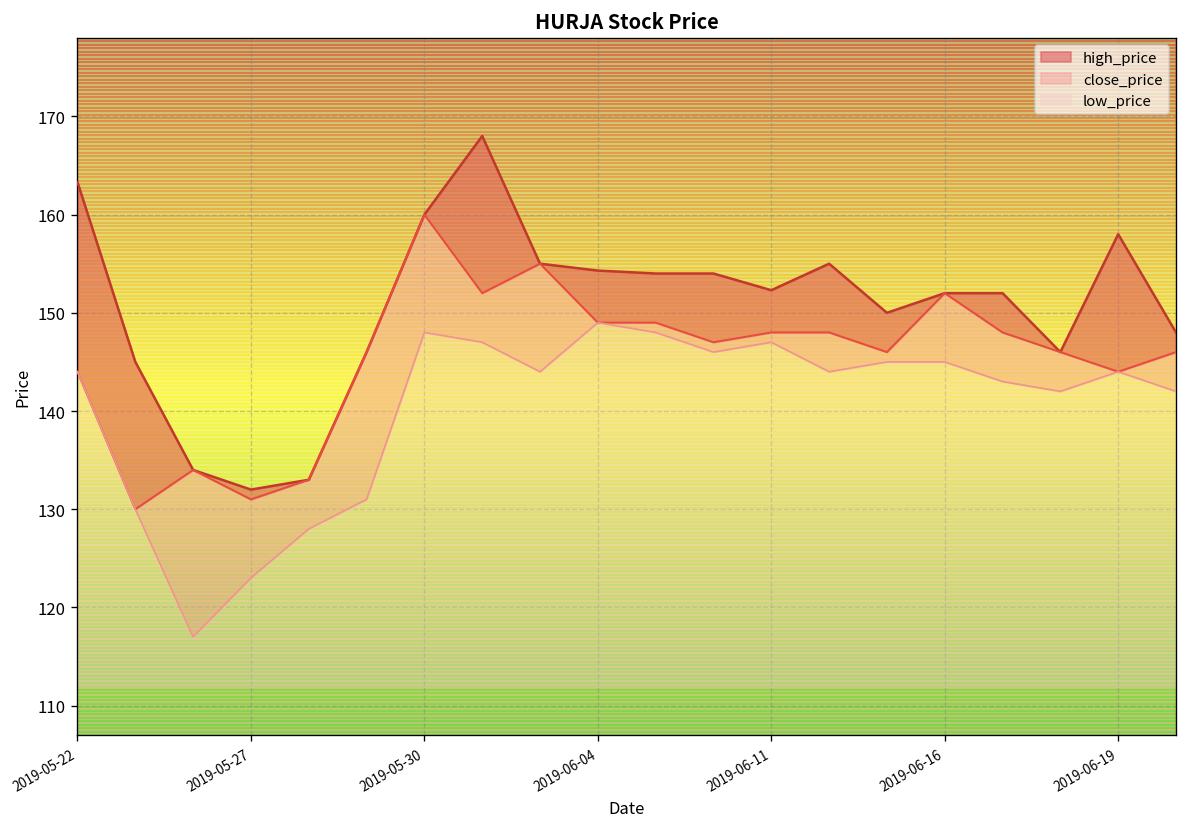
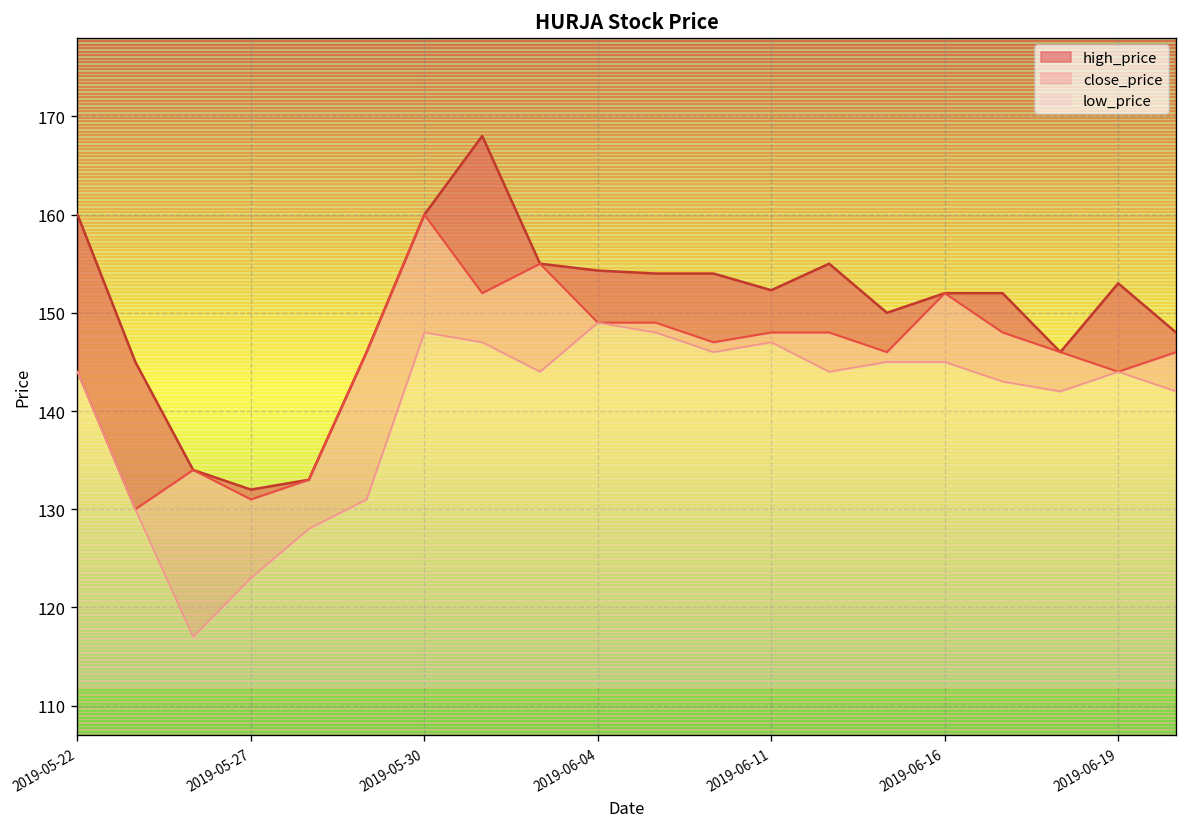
  {
    "high_price": {
-     "2019-05-22": 163,
+     "2019-05-22": 160,
      "2019-05-27": 132,
      "2019-06-04": 154,
      "2019-06-11": 152,
-     "2019-06-19": 158
+     "2019-06-19": 153
    }
  }
